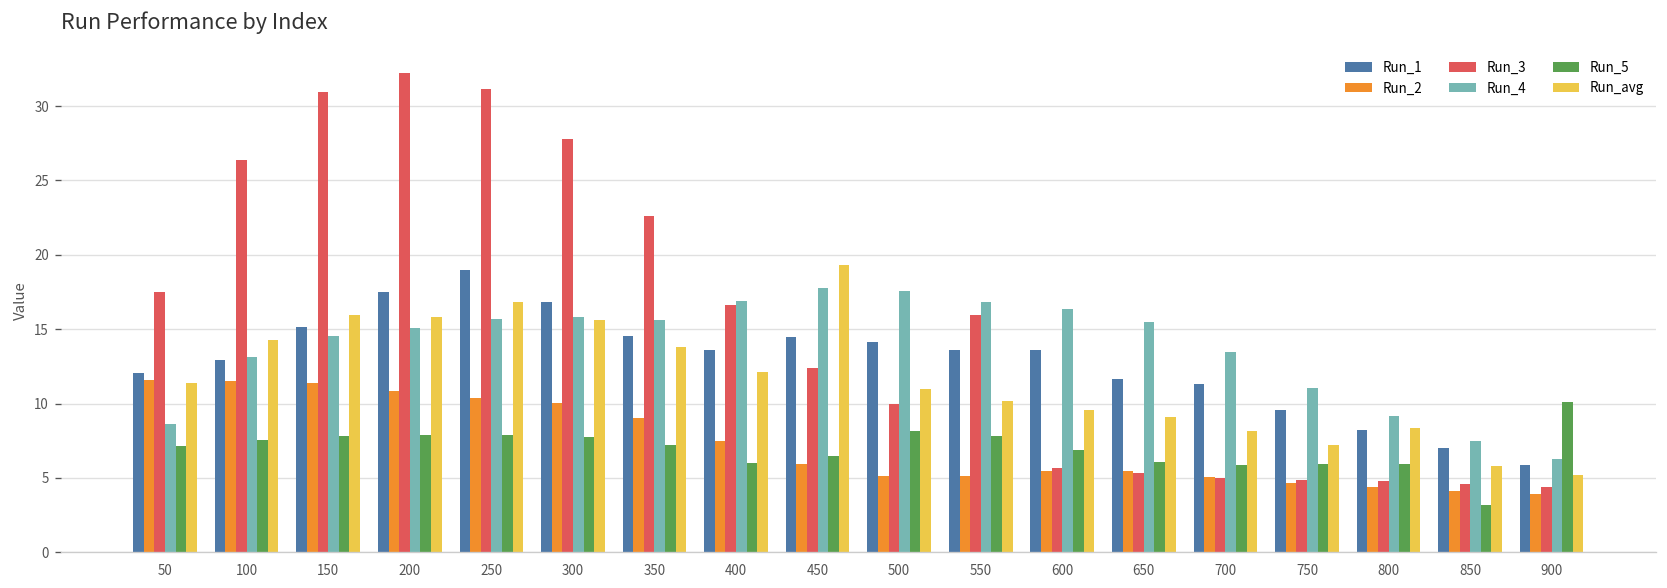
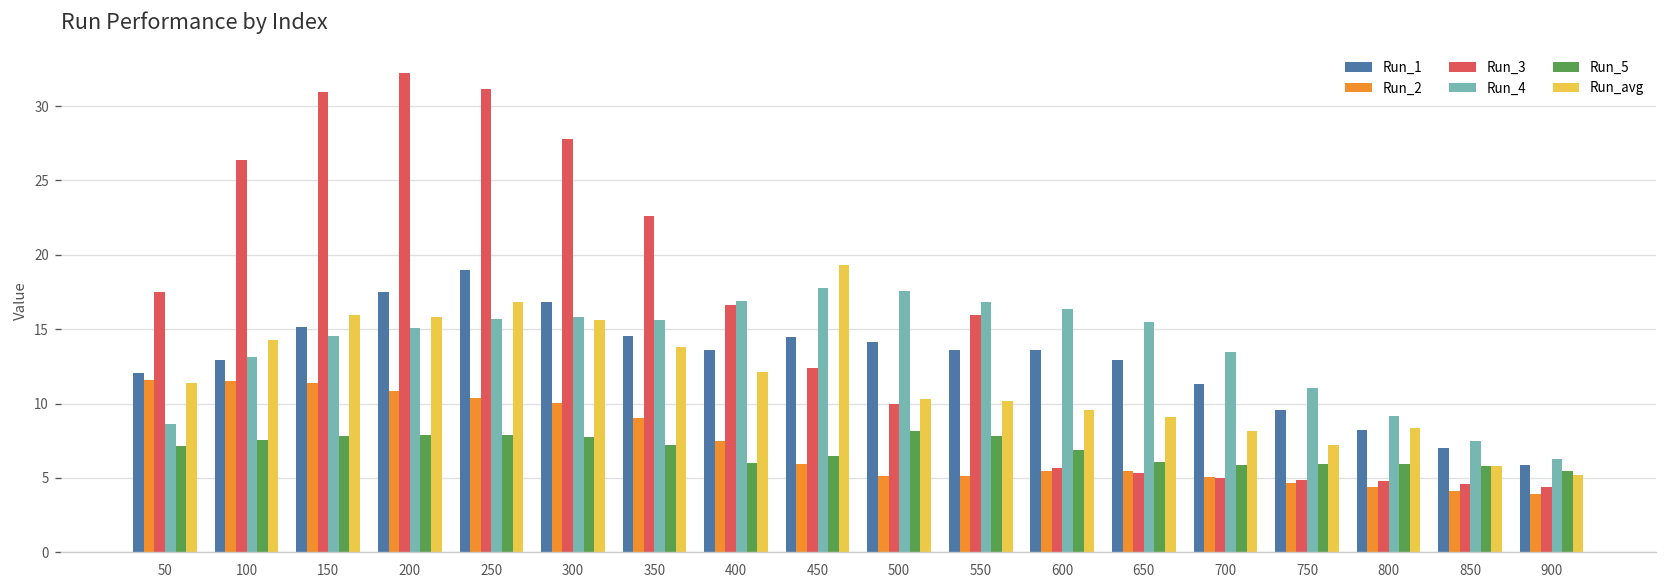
  {
    "Run_1": {
      "50": 12.1,
      "100": 12.9,
      "150": 15.2,
      "200": 17.5,
      "250": 19.0,
      "300": 16.9,
      "350": 14.5,
      "400": 13.6,
      "450": 14.5,
      "500": 14.1,
      "550": 13.6,
      "600": 13.6,
-     "650": 11.7,
+     "650": 12.9,
      "700": 11.3,
      "750": 9.6,
      "800": 8.2,
      "850": 7.0,
      "900": 5.9
    },
    "Run_2": {
      "50": 11.6,
      "100": 11.5,
      "150": 11.4,
      "200": 10.9,
      "250": 10.4,
      "300": 10.0,
      "350": 9.0,
      "400": 7.5,
      "450": 5.9,
      "500": 5.1,
      "550": 5.1,
      "600": 5.5,
      "650": 5.5,
      "700": 5.0,
      "750": 4.7,
      "800": 4.4,
      "850": 4.1,
      "900": 4.0
    },
    "Run_3": {
      "50": 17.5,
      "100": 26.4,
      "150": 30.9,
      "200": 32.2,
      "250": 31.1,
      "300": 27.8,
      "350": 22.6,
      "400": 16.6,
      "450": 12.4,
      "500": 10.0,
      "550": 16.0,
      "600": 5.7,
      "650": 5.3,
      "700": 5.0,
      "750": 4.8,
      "800": 4.8,
      "850": 4.6,
      "900": 4.4
    },
    "Run_4": {
      "50": 8.7,
      "100": 13.1,
      "150": 14.5,
      "200": 15.1,
      "250": 15.7,
      "300": 15.8,
      "350": 15.7,
      "400": 16.9,
      "450": 17.8,
      "500": 17.6,
      "550": 16.9,
      "600": 16.3,
      "650": 15.5,
      "700": 13.5,
      "750": 11.1,
      "800": 9.1,
      "850": 7.5,
      "900": 6.3
    },
    "Run_5": {
      "50": 7.1,
      "100": 7.6,
      "150": 7.8,
      "200": 7.9,
      "250": 7.9,
      "300": 7.7,
      "350": 7.2,
      "400": 6.0,
      "450": 6.5,
      "500": 8.2,
      "550": 7.8,
      "600": 6.9,
      "650": 6.1,
      "700": 5.9,
      "750": 6.0,
      "800": 5.9,
-     "850": 3.2,
-     "900": 10.1
+     "850": 5.8,
+     "900": 5.5
    },
    "Run_avg": {
      "50": 11.4,
      "100": 14.3,
      "150": 16.0,
      "200": 15.8,
      "250": 16.8,
      "300": 15.6,
      "350": 13.8,
      "400": 12.1,
      "450": 19.3,
-     "500": 11.0,
+     "500": 10.3,
      "550": 10.2,
      "600": 9.6,
      "650": 9.1,
      "700": 8.1,
      "750": 7.2,
      "800": 8.3,
      "850": 5.8,
      "900": 5.2
    }
  }
